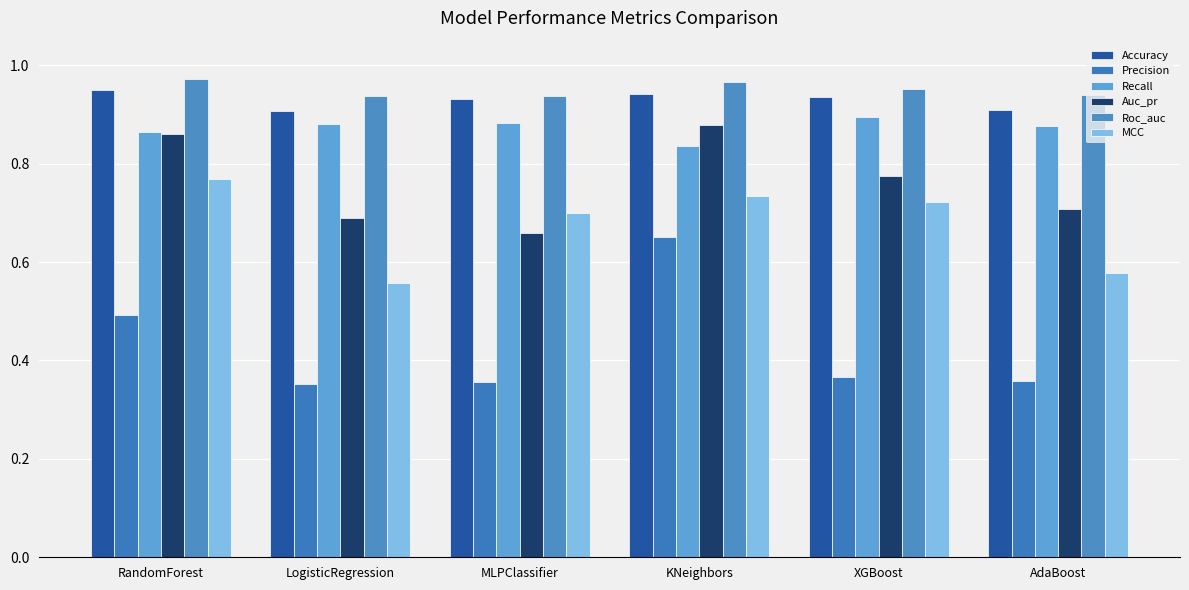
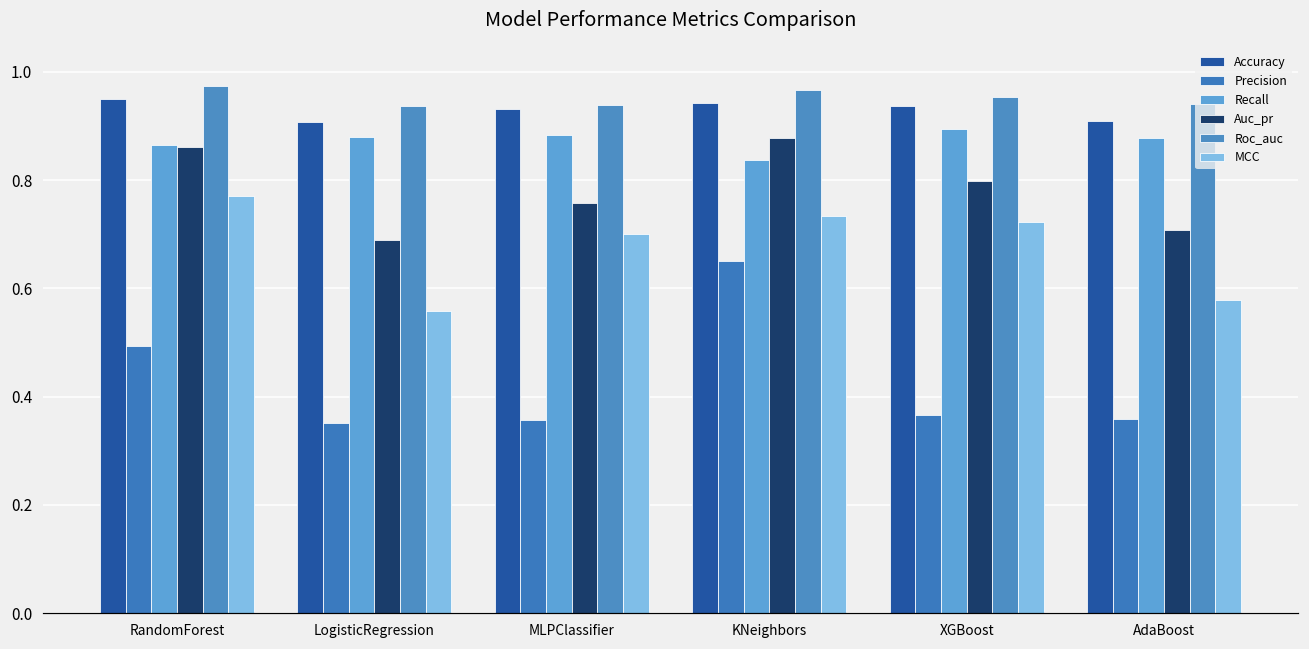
  {
    "Auc_pr": {
      "RandomForest": 0.86,
      "LogisticRegression": 0.69,
-     "MLPClassifier": 0.66,
+     "MLPClassifier": 0.76,
      "KNeighbors": 0.88,
-     "XGBoost": 0.78,
+     "XGBoost": 0.80,
      "AdaBoost": 0.71
    }
  }
